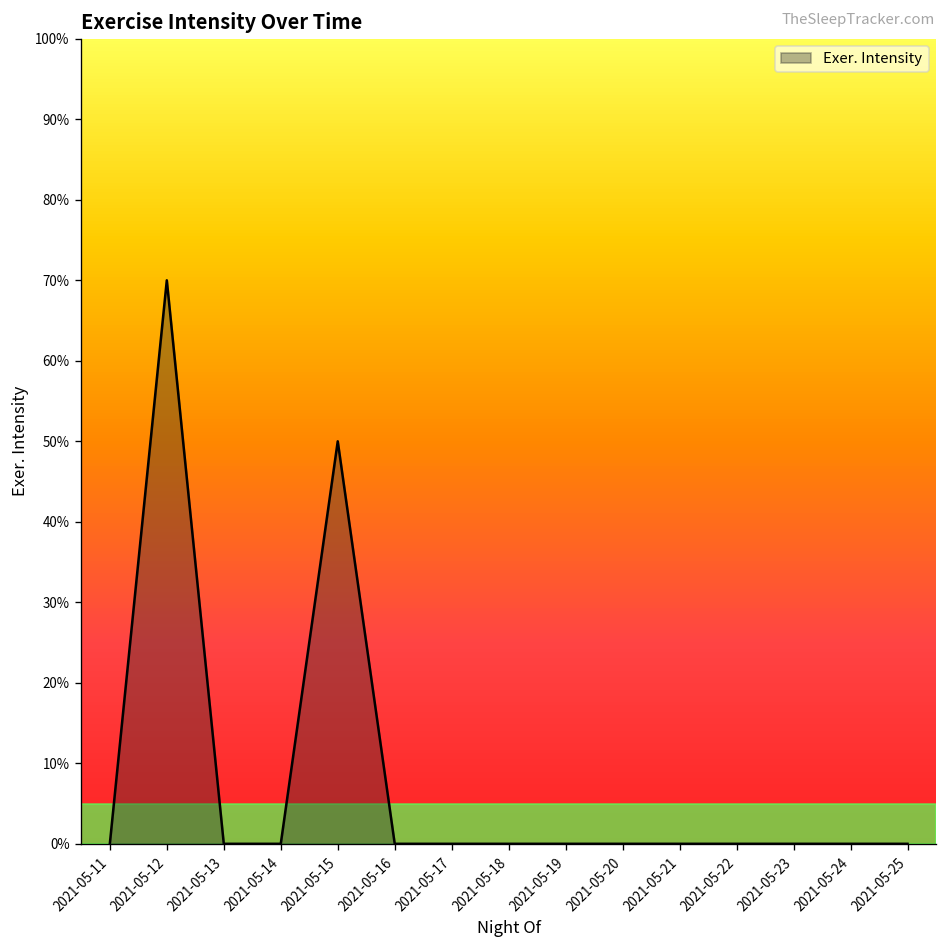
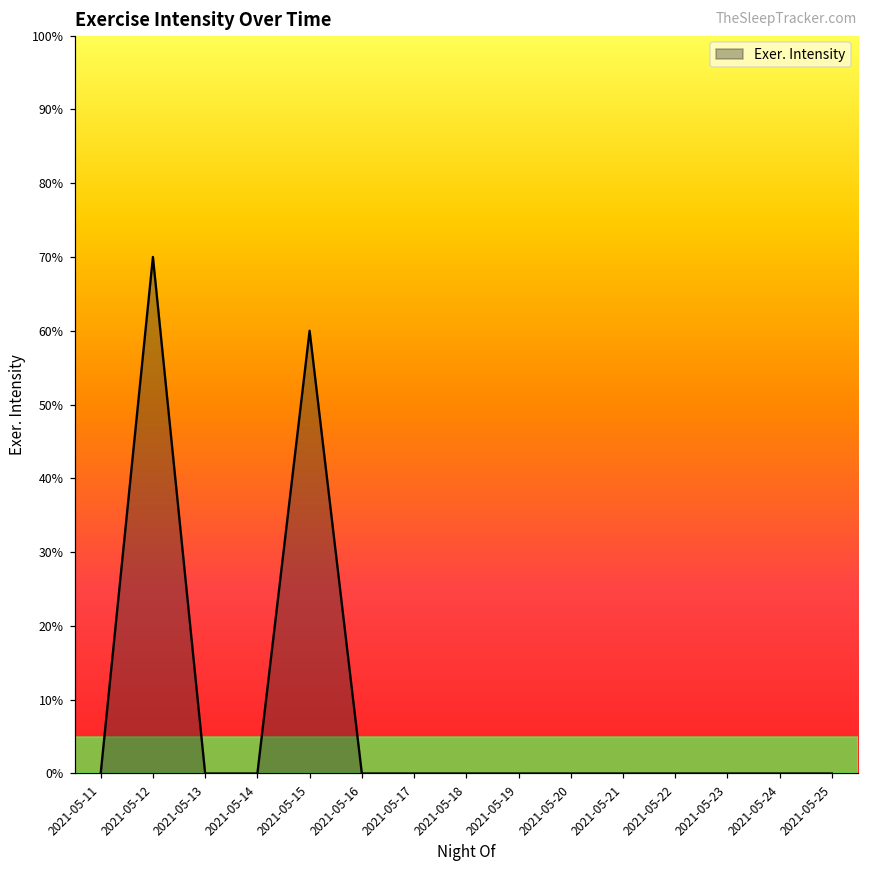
  {
    "2021-05-12": "70%",
-   "2021-05-15": "50%"
+   "2021-05-15": "60%"
  }
